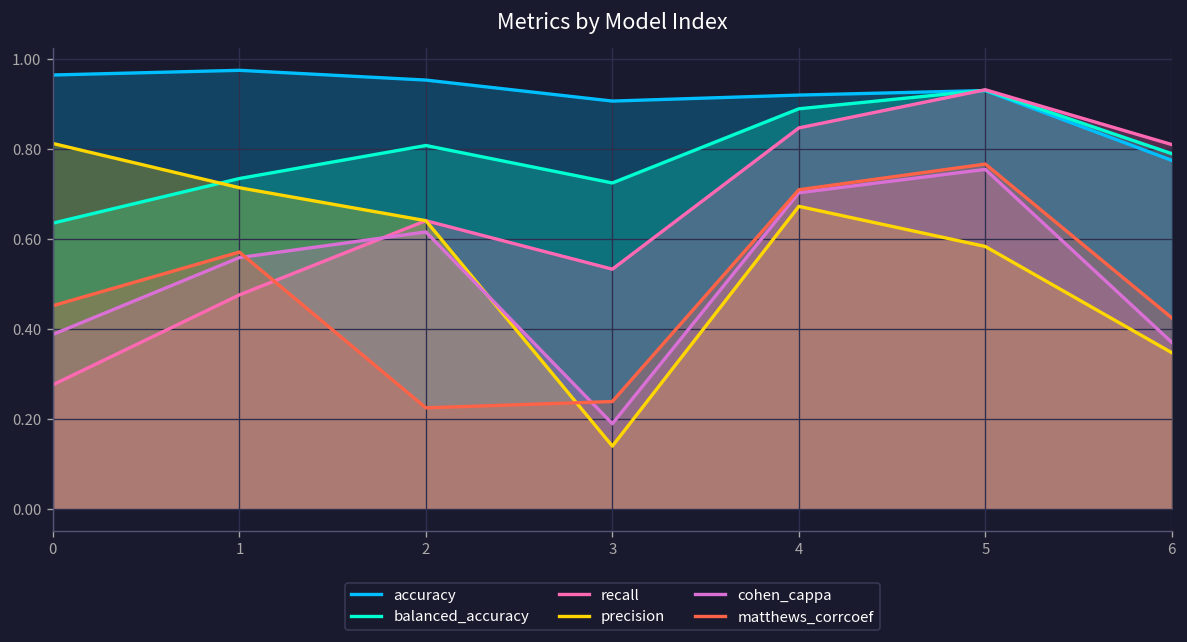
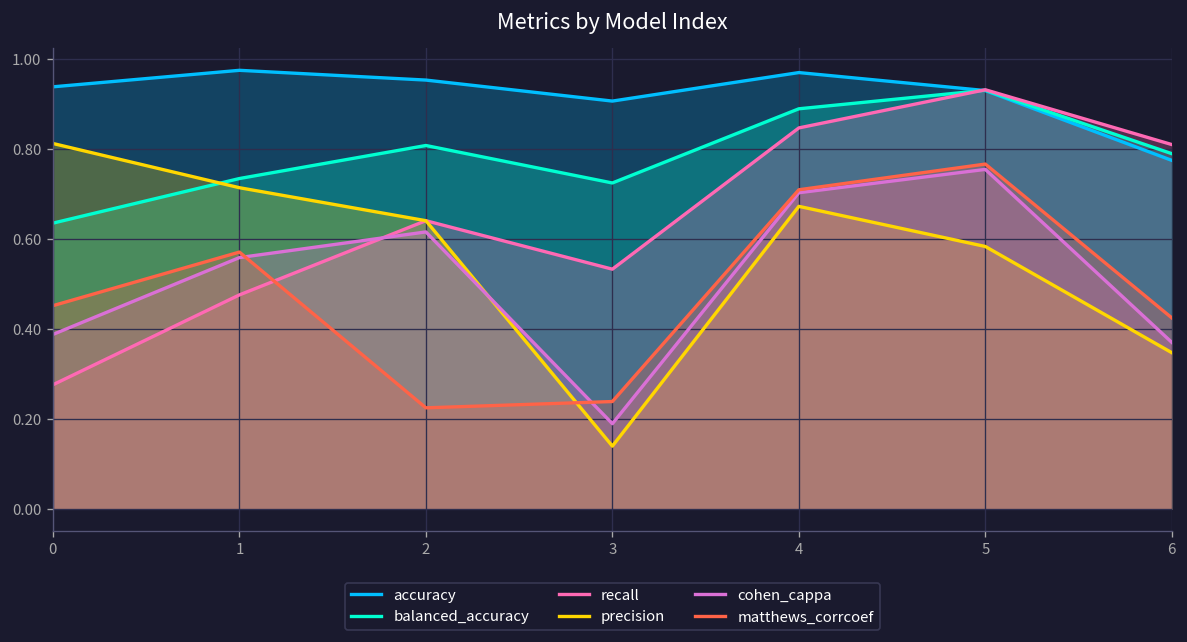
  {
    "accuracy": {
-     "0": 0.96,
+     "0": 0.94,
      "1": 0.98,
      "2": 0.95,
      "3": 0.91,
-     "4": 0.92,
+     "4": 0.97,
      "6": 0.78
    },
    "balanced_accuracy": {
      "0": 0.64,
      "1": 0.73,
      "2": 0.81,
      "3": 0.72,
      "4": 0.89,
      "6": 0.79
    },
    "precision": {
      "0": 0.81,
      "1": 0.71,
      "3": 0.14,
      "4": 0.67,
      "5": 0.58,
      "6": 0.35
    },
    "matthews_corrcoef": {
      "0": 0.45,
      "1": 0.57,
      "2": 0.23,
      "3": 0.24,
      "5": 0.77,
      "6": 0.43
    }
  }
